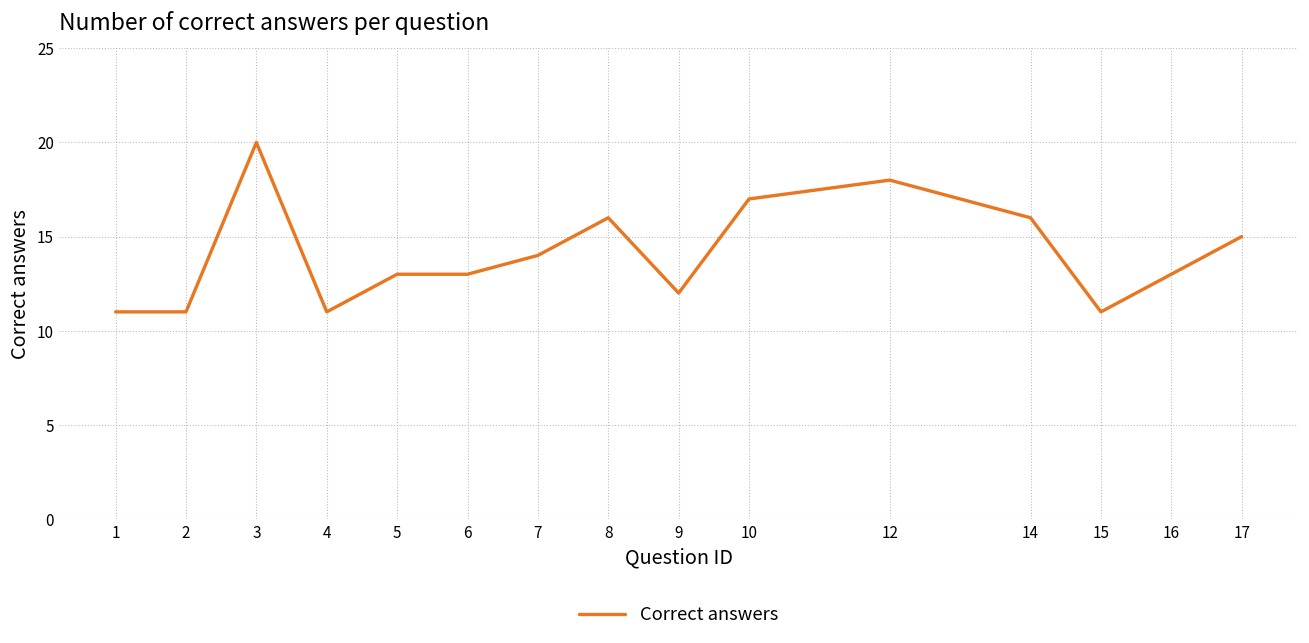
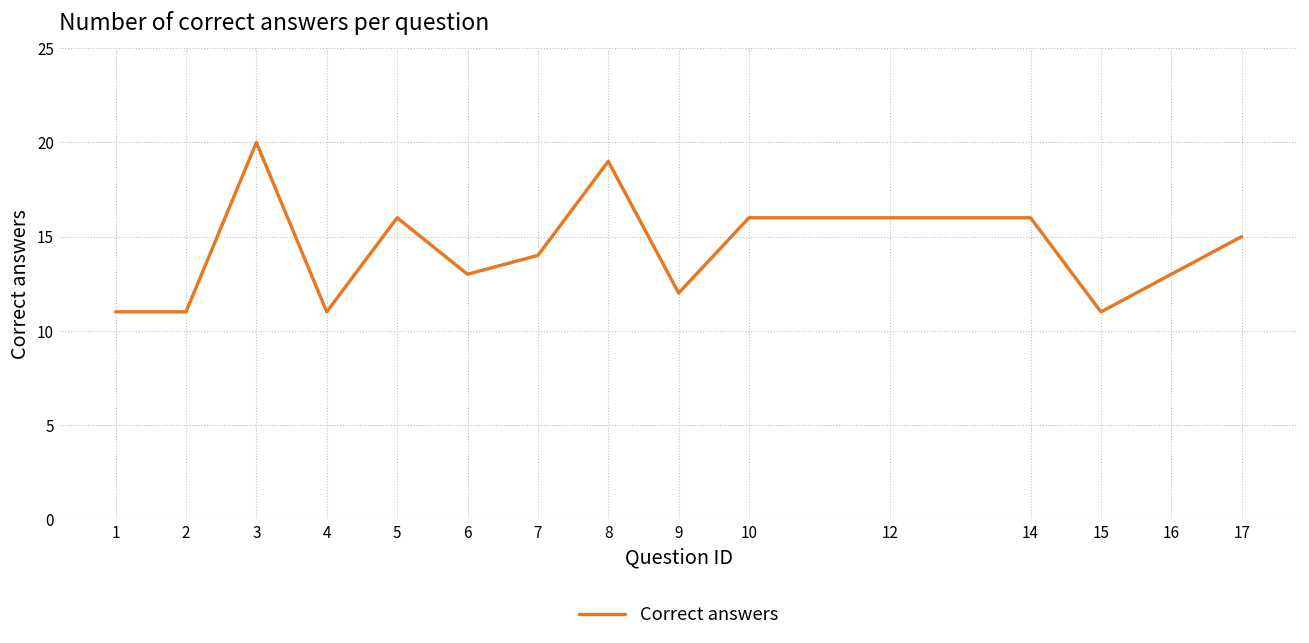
  {
    "1": 11,
    "2": 11,
    "3": 20,
    "4": 11,
-   "5": 13,
+   "5": 16,
    "6": 13,
    "7": 14,
-   "8": 16,
+   "8": 19,
    "9": 12,
-   "10": 17,
-   "12": 18,
+   "10": 16,
+   "12": 16,
    "14": 16,
    "15": 11,
    "16": 13,
    "17": 15
  }
